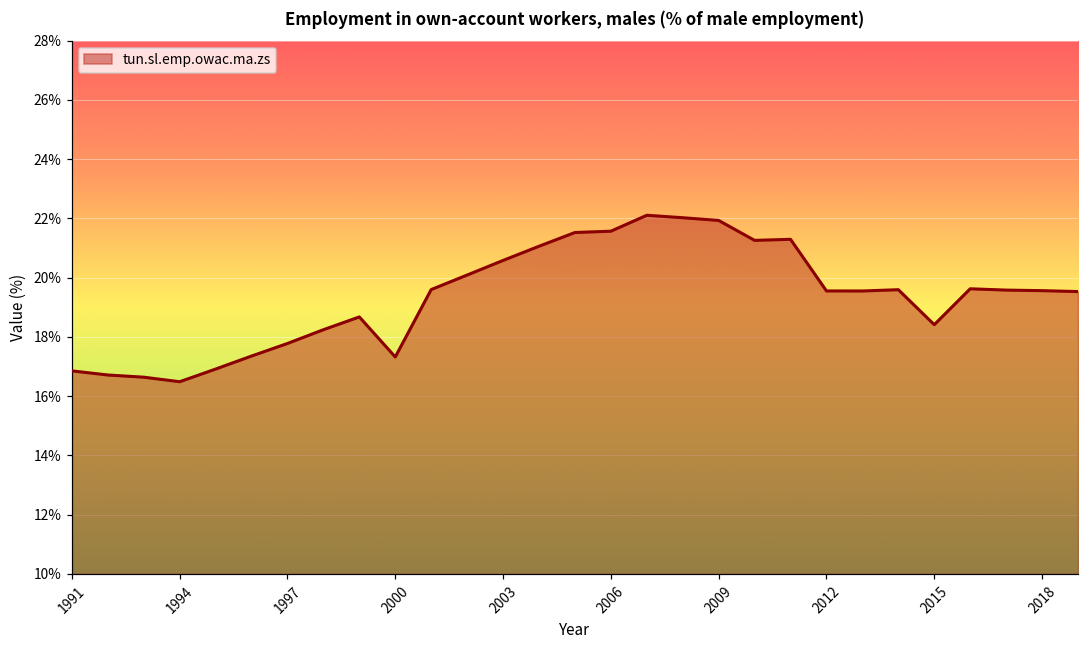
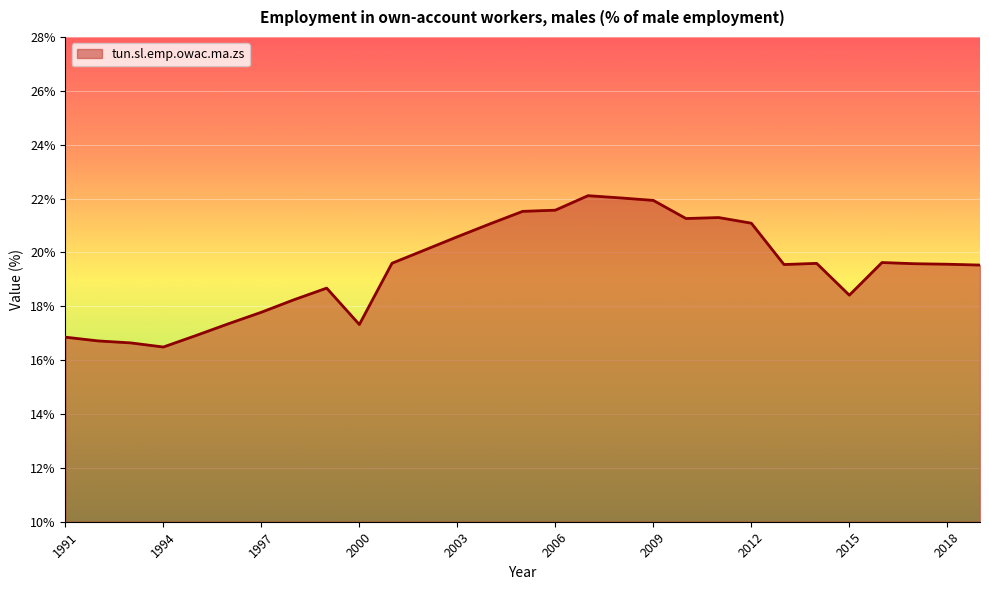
  {
    "1991": "16.9%",
    "1994": "16.5%",
    "1997": "17.8%",
    "2000": "17.3%",
    "2003": "20.6%",
    "2006": "21.6%",
    "2009": "21.9%",
-   "2012": "19.6%",
+   "2012": "21.1%",
    "2015": "18.4%",
    "2018": "19.6%"
  }
